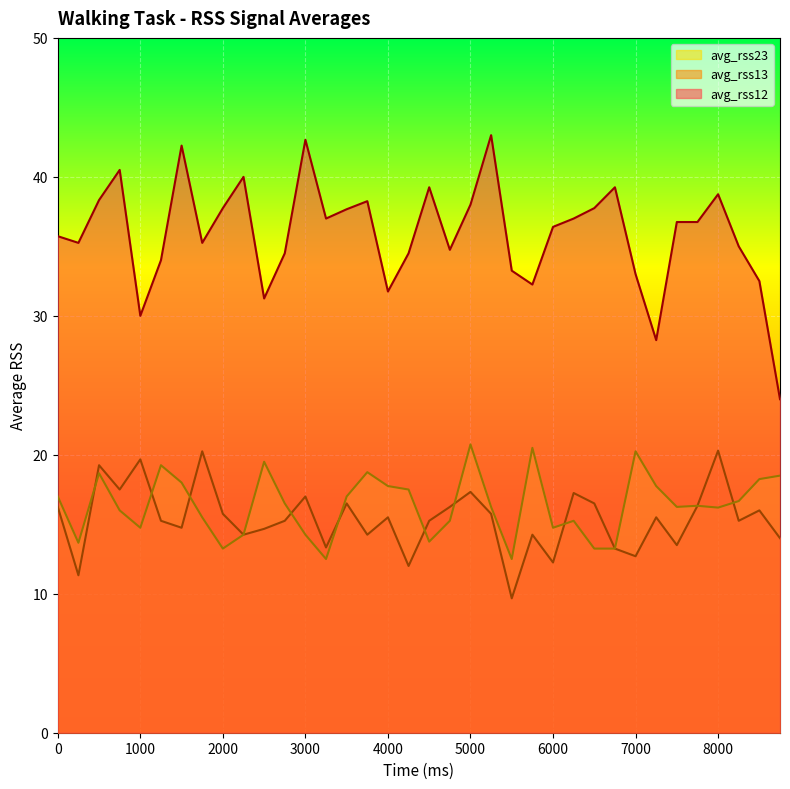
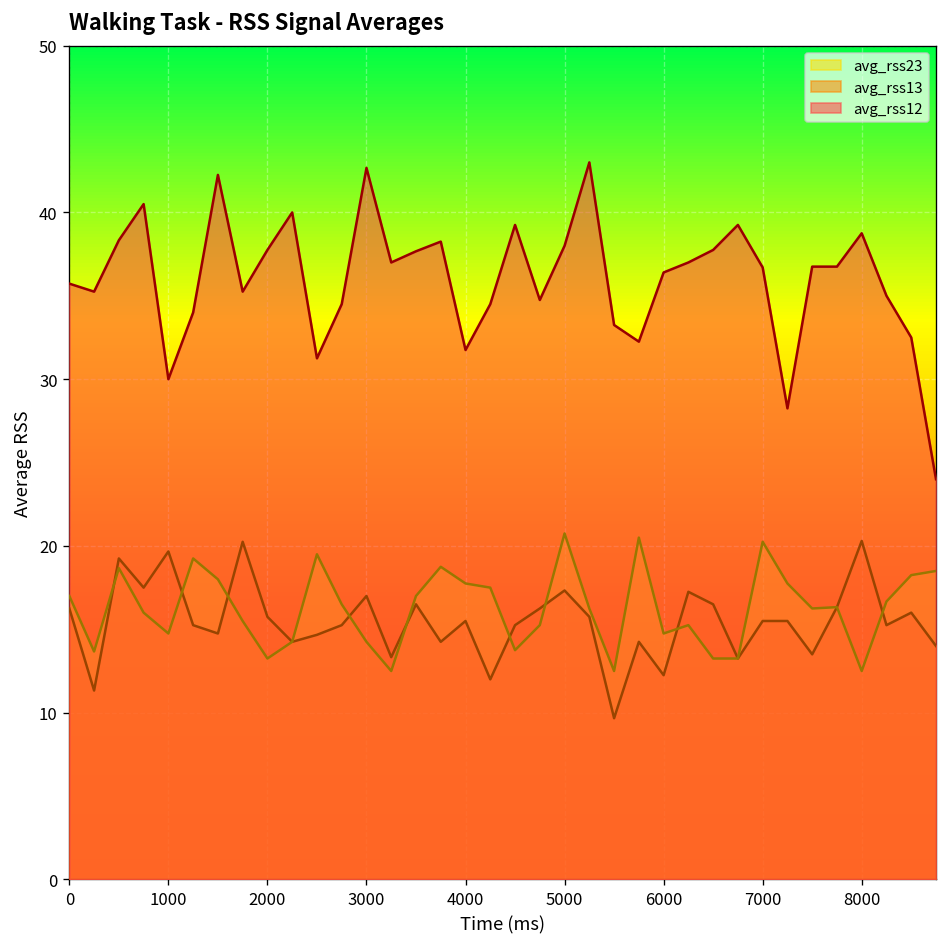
  {
    "avg_rss23": {
      "0": 17.0,
      "1000": 14.8,
      "2000": 13.3,
      "3000": 14.3,
      "4000": 17.8,
      "5000": 20.8,
      "6000": 14.8,
      "7000": 20.3,
-     "8000": 16.2
+     "8000": 12.5
    },
    "avg_rss13": {
      "0": 16.3,
      "1000": 19.7,
      "2000": 15.8,
      "3000": 17.0,
      "4000": 15.5,
      "5000": 17.3,
      "6000": 12.3,
-     "7000": 12.7,
+     "7000": 15.5,
      "8000": 20.3
    },
    "avg_rss12": {
      "0": 35.7,
      "1000": 30.0,
      "2000": 37.8,
      "3000": 42.7,
      "4000": 31.8,
      "5000": 38.0,
      "6000": 36.4,
-     "7000": 33.0,
+     "7000": 36.7,
      "8000": 38.8
    }
  }
